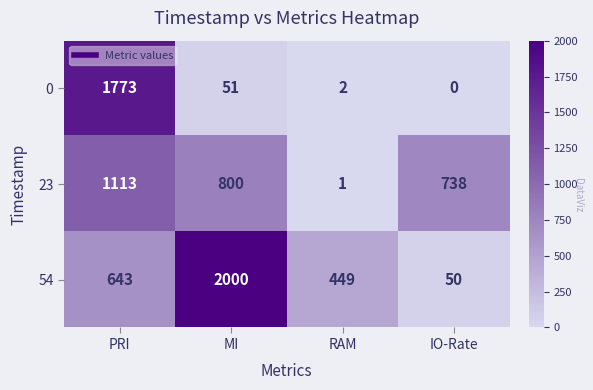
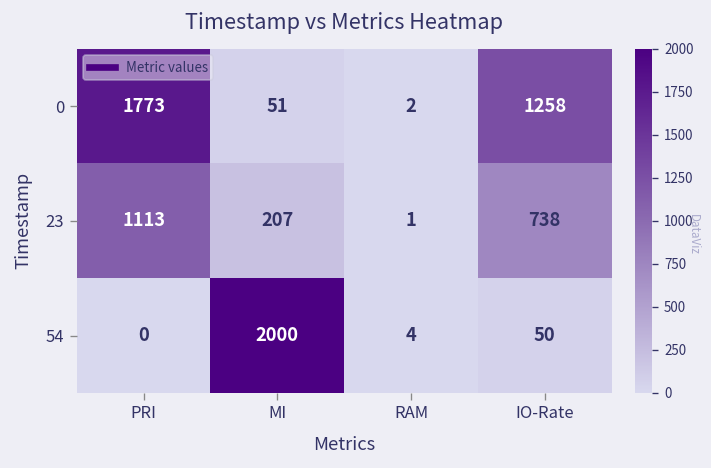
  {
    "0": {
      "PRI": 1773,
      "MI": 51,
      "RAM": 2,
-     "IO-Rate": 0
+     "IO-Rate": 1258
    },
    "23": {
      "PRI": 1113,
-     "MI": 800,
+     "MI": 207,
      "RAM": 1,
      "IO-Rate": 738
    },
    "54": {
-     "PRI": 643,
+     "PRI": 0,
      "MI": 2000,
-     "RAM": 449,
+     "RAM": 4,
      "IO-Rate": 50
    }
  }
